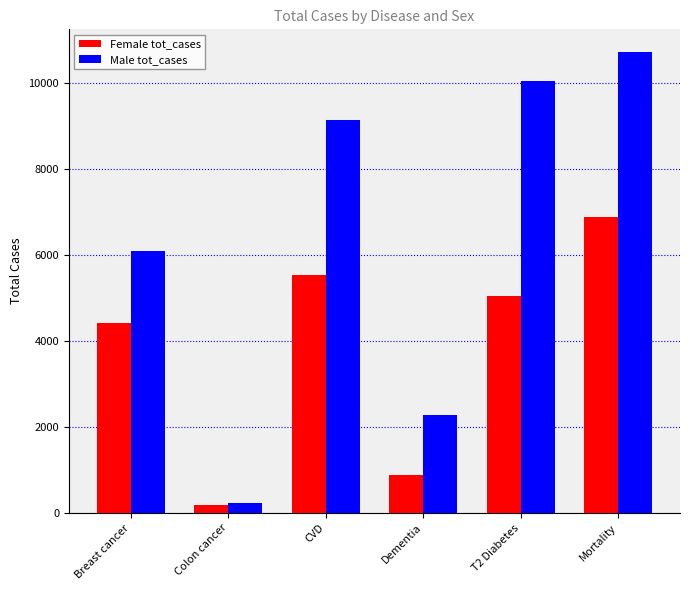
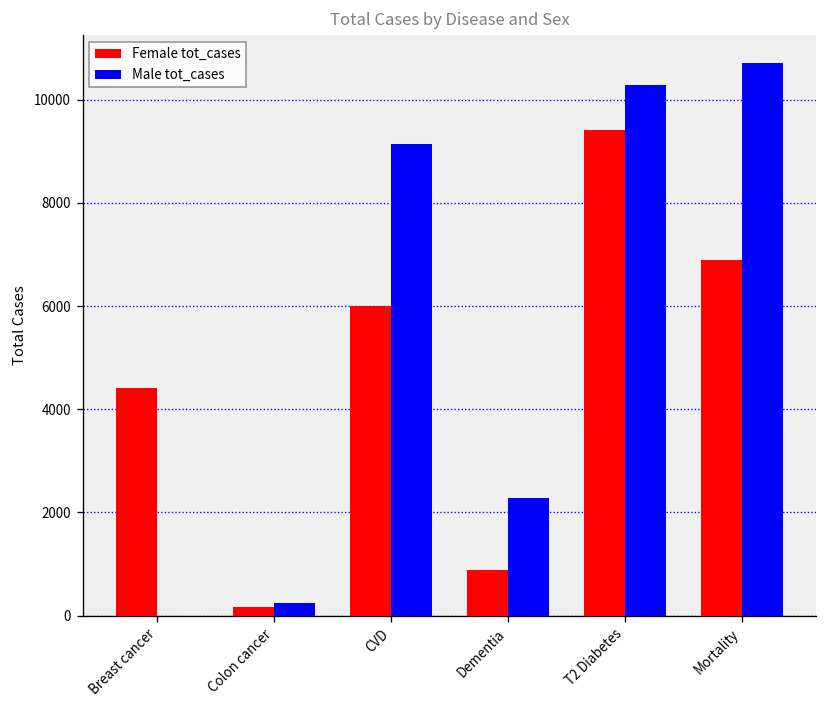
  {
    "Female tot_cases": {
      "Breast cancer": 4400,
      "Colon cancer": 200,
-     "CVD": 5500,
+     "CVD": 6000,
      "Dementia": 900,
-     "T2 Diabetes": 5100,
+     "T2 Diabetes": 9400,
      "Mortality": 6900
    },
    "Male tot_cases": {
-     "Breast cancer": 6100,
+     "Breast cancer": 0,
      "Colon cancer": 200,
      "CVD": 9100,
      "Dementia": 2300,
-     "T2 Diabetes": 10100,
+     "T2 Diabetes": 10300,
      "Mortality": 10700
    }
  }
